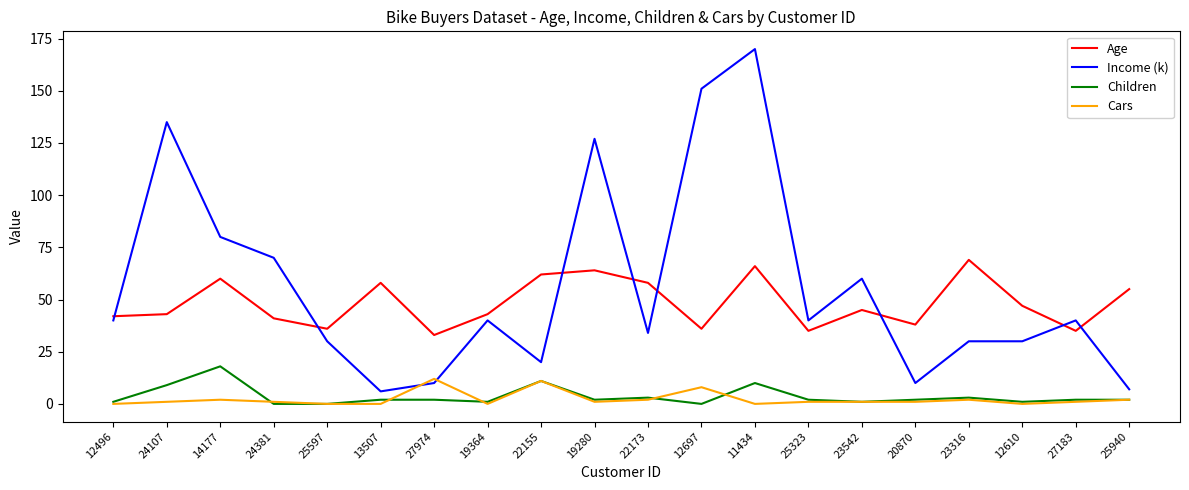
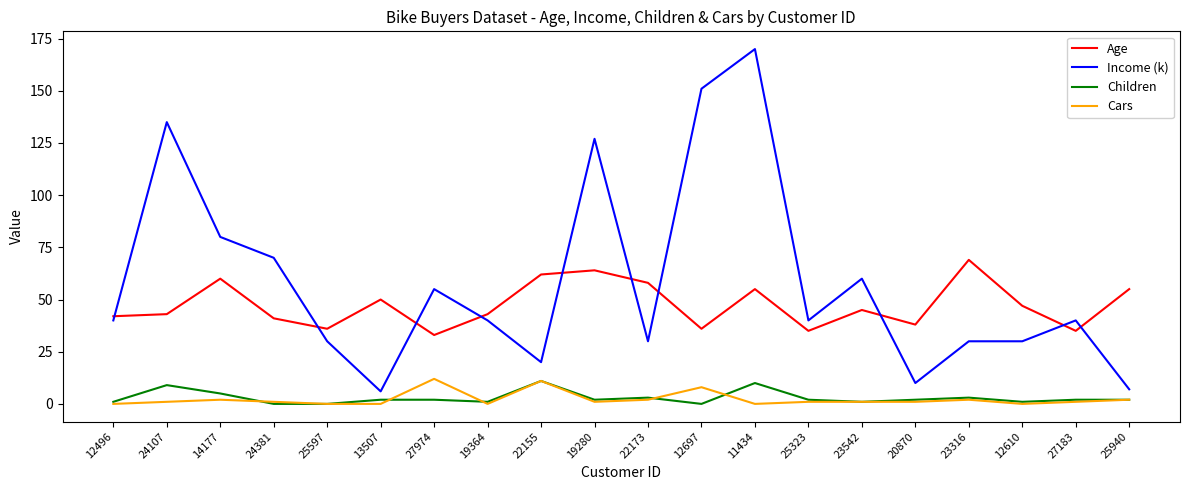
  {
    "Age": {
      "12496": 42,
      "24107": 43,
      "14177": 60,
      "24381": 41,
      "25597": 36,
-     "13507": 58,
+     "13507": 50,
      "27974": 33,
      "19364": 43,
      "22155": 62,
      "19280": 64,
      "22173": 58,
      "12697": 36,
-     "11434": 66,
+     "11434": 55,
      "25323": 35,
      "23542": 45,
      "20870": 38,
      "23316": 69,
      "12610": 47,
      "27183": 35,
      "25940": 55
    },
    "Income (k)": {
      "12496": 40,
      "24107": 135,
      "14177": 80,
      "24381": 70,
      "25597": 30,
      "13507": 6,
-     "27974": 10,
+     "27974": 55,
      "19364": 40,
      "22155": 20,
      "19280": 127,
-     "22173": 34,
+     "22173": 30,
      "12697": 151,
      "11434": 170,
      "25323": 40,
      "23542": 60,
      "20870": 10,
      "23316": 30,
      "12610": 30,
      "27183": 40,
      "25940": 7
    },
    "Children": {
      "24107": 9,
-     "14177": 18,
+     "14177": 5,
      "13507": 2,
      "27974": 2,
      "12697": 0,
      "11434": 10
    },
    "Cars": {
      "24107": 1,
      "14177": 2,
      "13507": 0,
      "27974": 12,
      "12697": 8,
      "11434": 0
    }
  }
